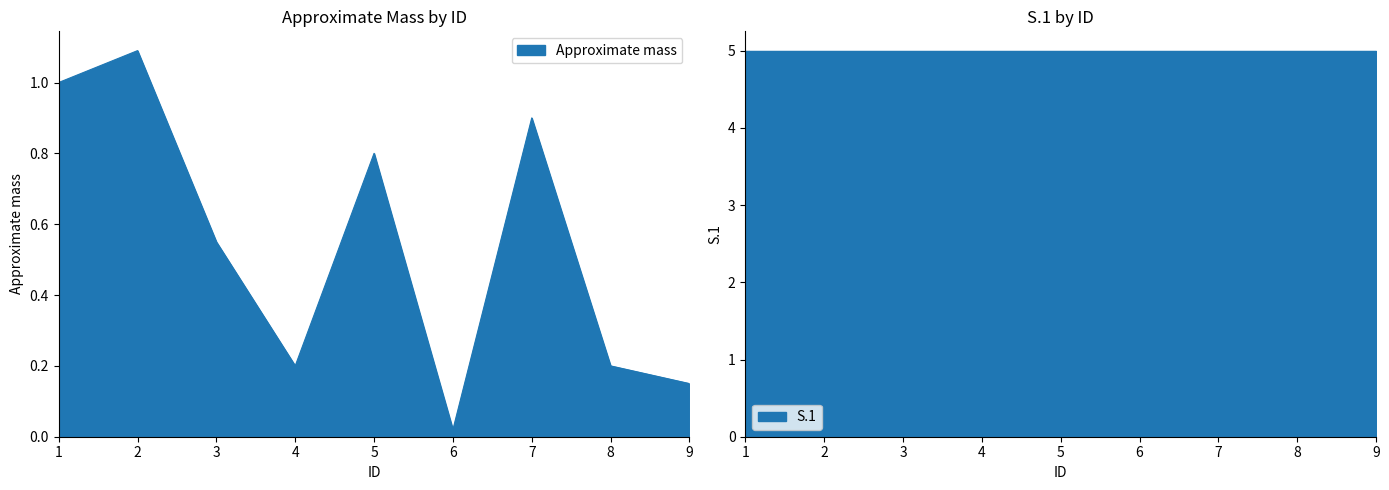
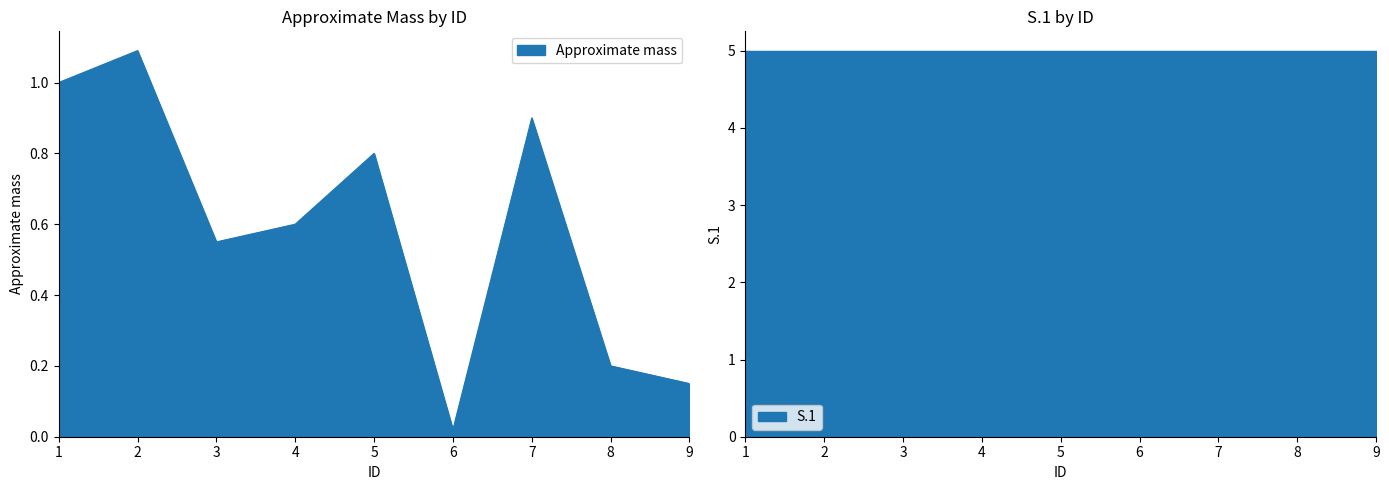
  {
    "Approximate Mass by ID": {
      "1": 1.0,
      "2": 1.09,
      "3": 0.55,
-     "4": 0.2,
+     "4": 0.6,
      "5": 0.8,
      "6": 0.02,
      "7": 0.9,
      "8": 0.2,
      "9": 0.15
    },
    "S.1 by ID": {
      "1": 5.0,
      "2": 5.0,
      "3": 5.0,
      "4": 5.0,
      "5": 5.0,
      "6": 5.0,
      "7": 5.0,
      "8": 5.0,
      "9": 5.0
    }
  }
